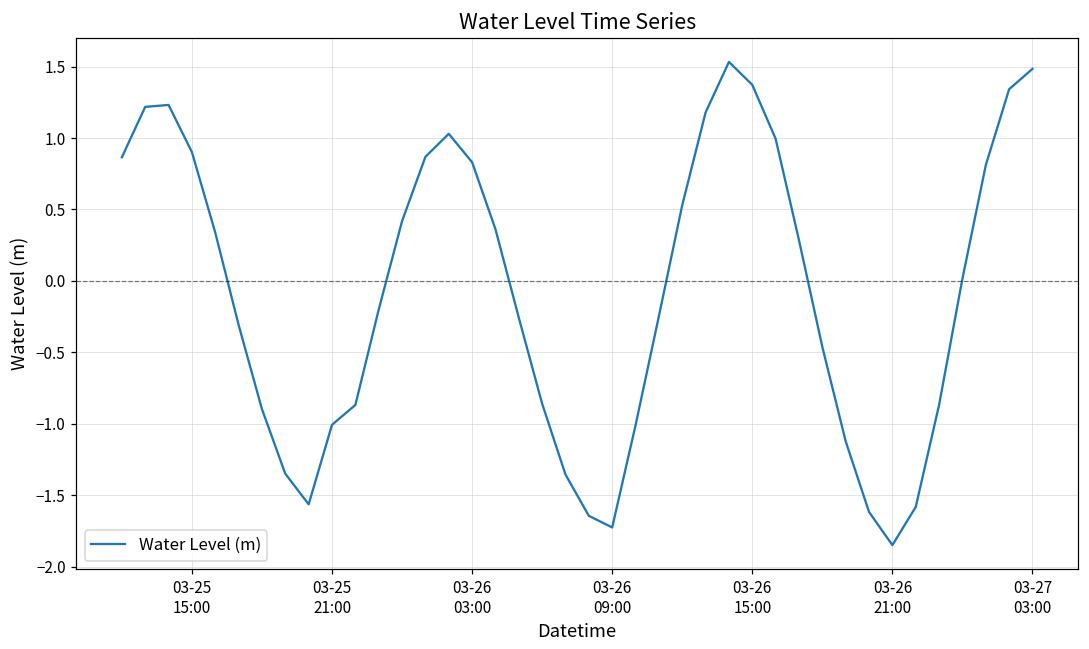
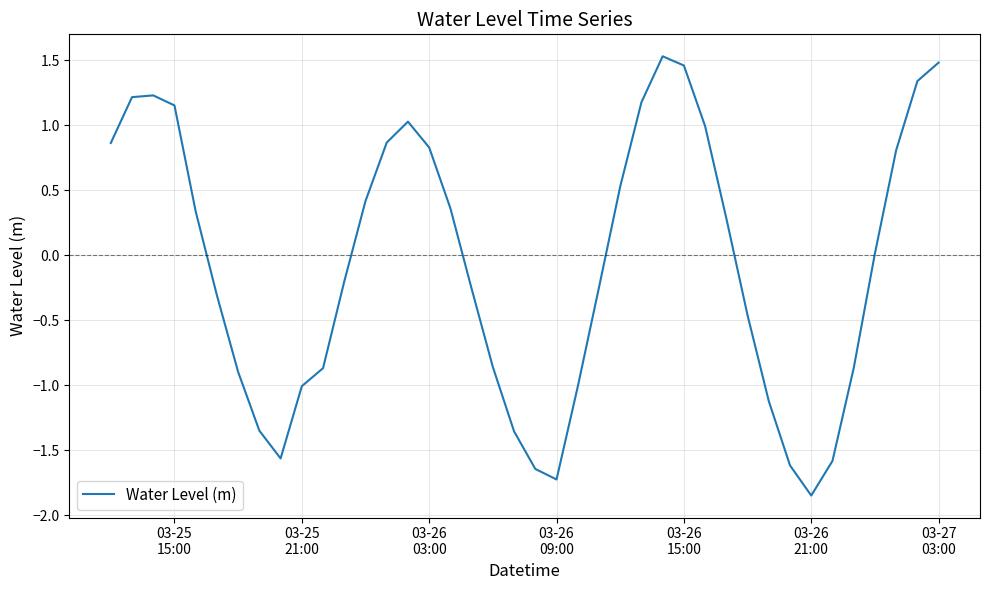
  {
-   "03-25 15:00": 0.90,
+   "03-25 15:00": 1.15,
    "03-25 21:00": -1.01,
    "03-26 03:00": 0.83,
    "03-26 09:00": -1.72,
-   "03-26 15:00": 1.37,
+   "03-26 15:00": 1.46,
    "03-26 21:00": -1.85,
    "03-27 03:00": 1.48
  }
